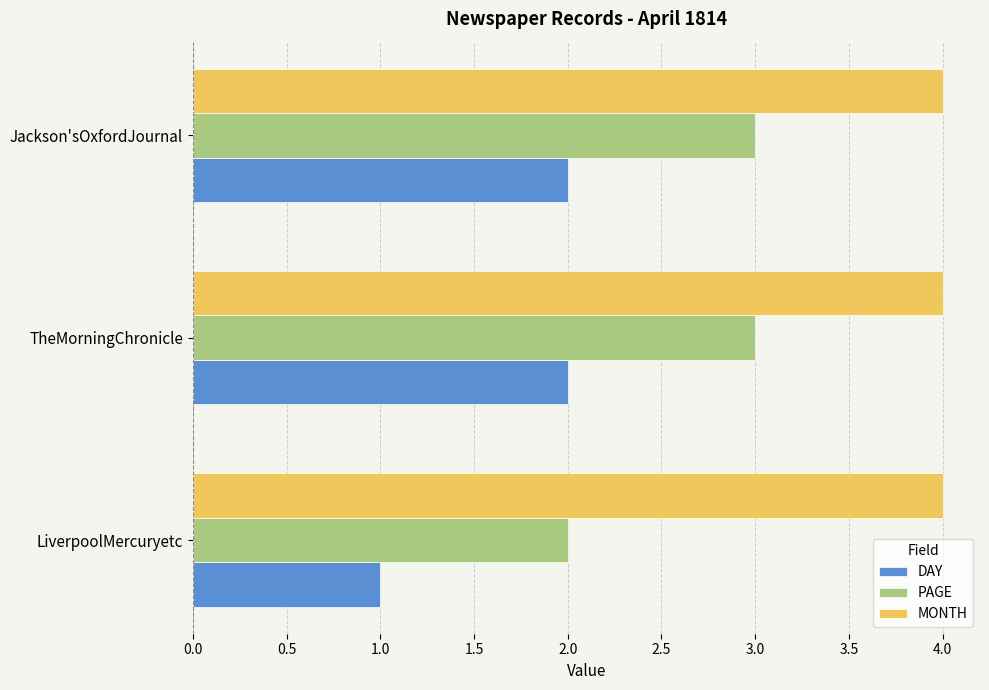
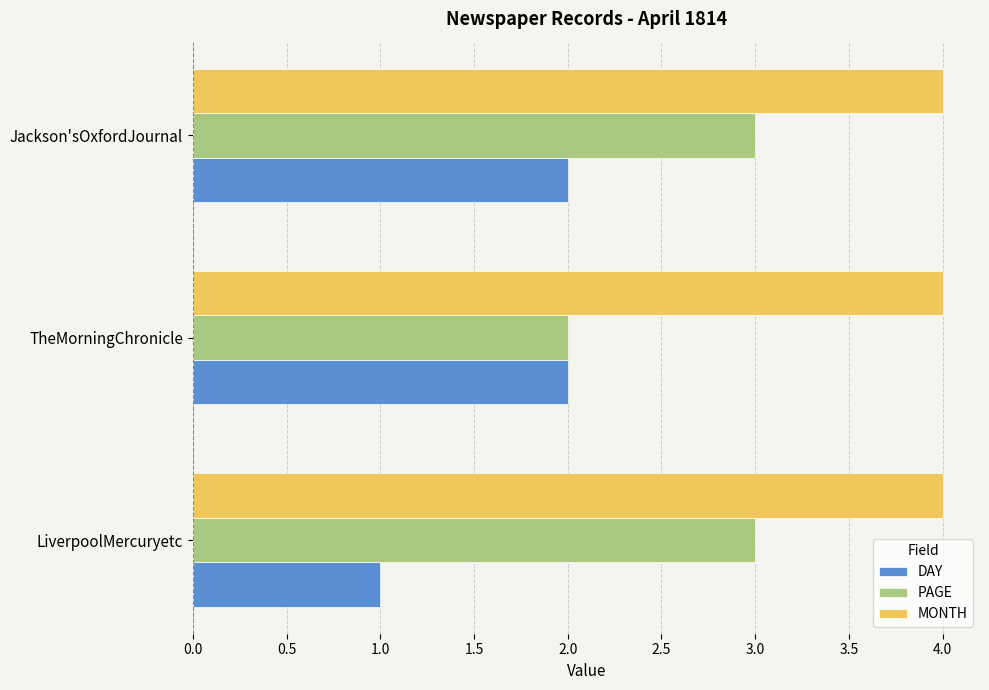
  {
    "DAY": {
      "Jackson'sOxfordJournal": 2,
      "TheMorningChronicle": 2,
      "LiverpoolMercuryetc": 1
    },
    "PAGE": {
      "Jackson'sOxfordJournal": 3,
-     "TheMorningChronicle": 3,
-     "LiverpoolMercuryetc": 2
+     "TheMorningChronicle": 2,
+     "LiverpoolMercuryetc": 3
    },
    "MONTH": {
      "Jackson'sOxfordJournal": 4,
      "TheMorningChronicle": 4,
      "LiverpoolMercuryetc": 4
    }
  }
